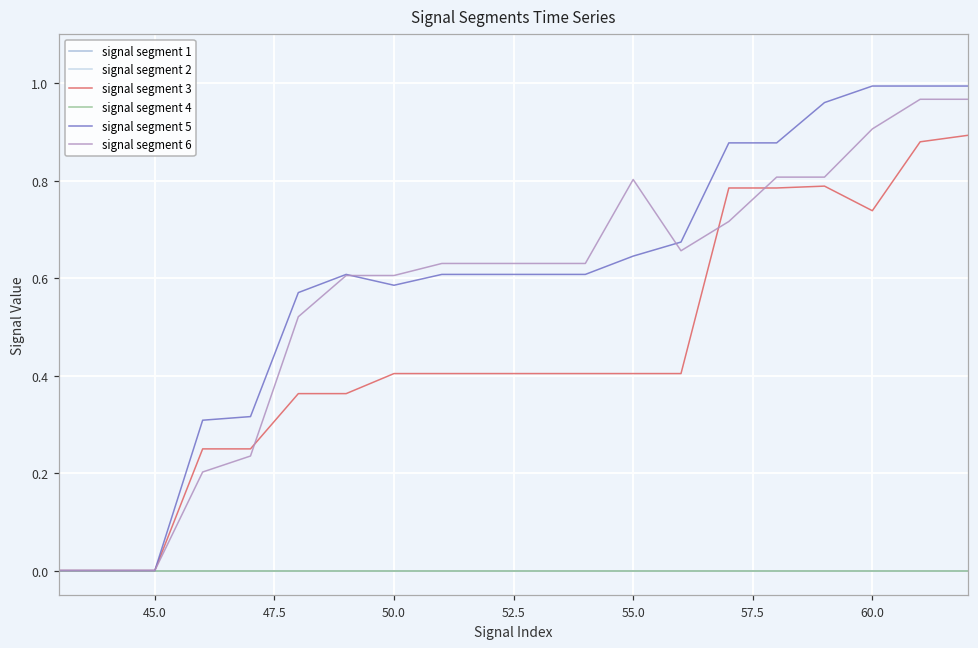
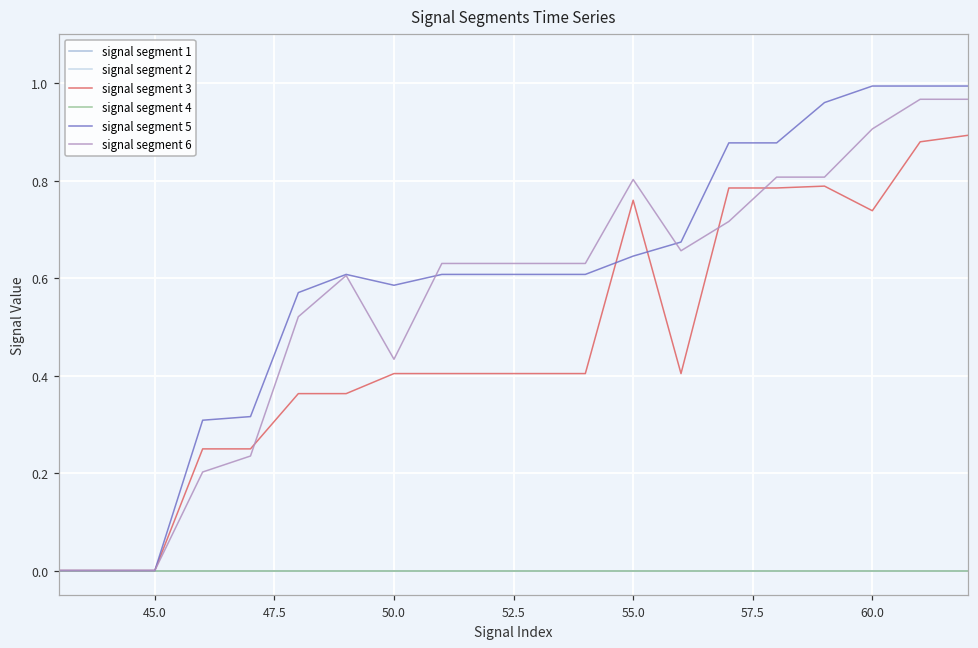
  {
    "signal segment 4": {
      "50.0": 0.00,
      "55.0": 0.00,
      "60.0": 0.00
    },
    "signal segment 3": {
      "50.0": 0.40,
-     "55.0": 0.40,
+     "55.0": 0.76,
      "60.0": 0.74
    },
    "signal segment 5": {
      "50.0": 0.59,
      "55.0": 0.65,
      "60.0": 0.99
    },
    "signal segment 6": {
-     "50.0": 0.61,
+     "50.0": 0.43,
      "55.0": 0.80,
      "60.0": 0.91
    }
  }
